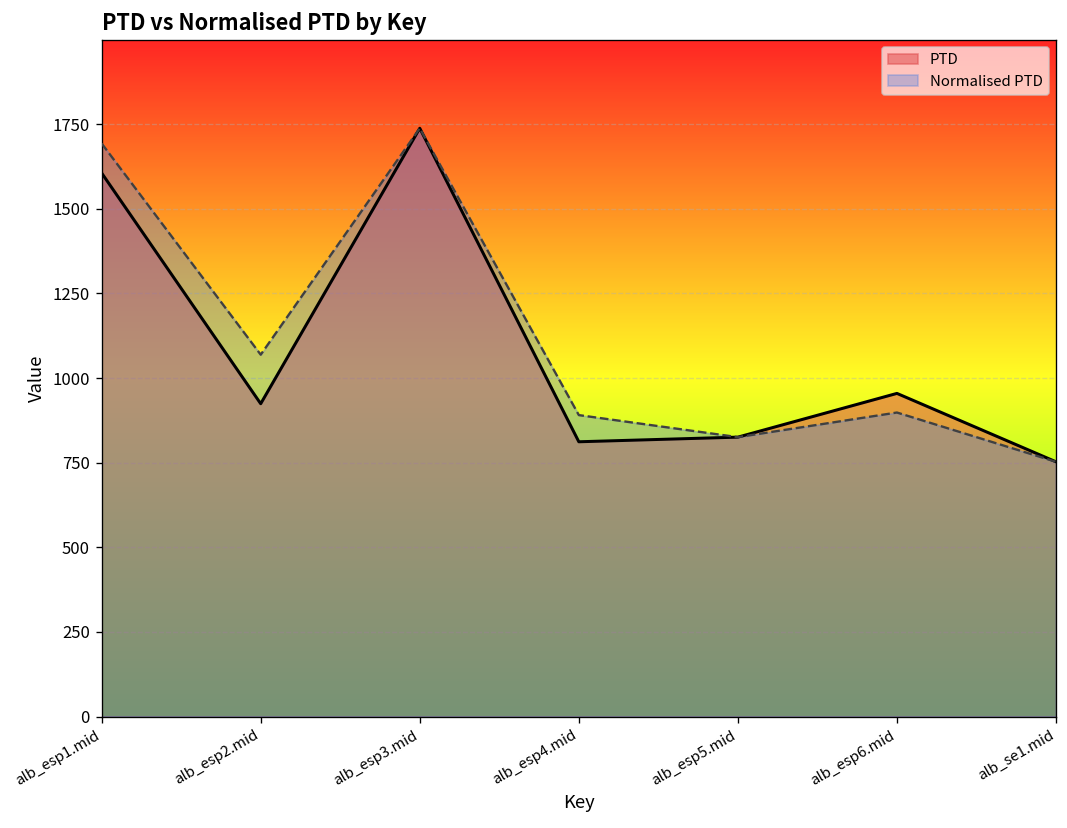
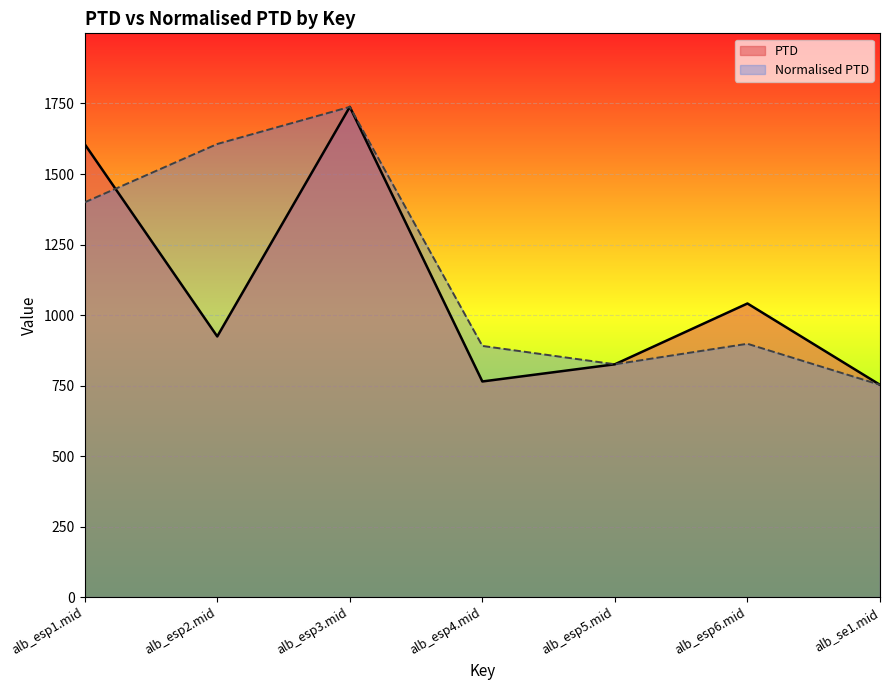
  {
    "PTD": {
      "alb_esp1.mid": 1610,
      "alb_esp2.mid": 920,
-     "alb_esp4.mid": 810,
-     "alb_esp6.mid": 950
+     "alb_esp4.mid": 760,
+     "alb_esp6.mid": 1040
    },
    "Normalised PTD": {
-     "alb_esp1.mid": 1690,
-     "alb_esp2.mid": 1070,
+     "alb_esp1.mid": 1400,
+     "alb_esp2.mid": 1610,
      "alb_esp4.mid": 890,
      "alb_esp6.mid": 900
    }
  }
